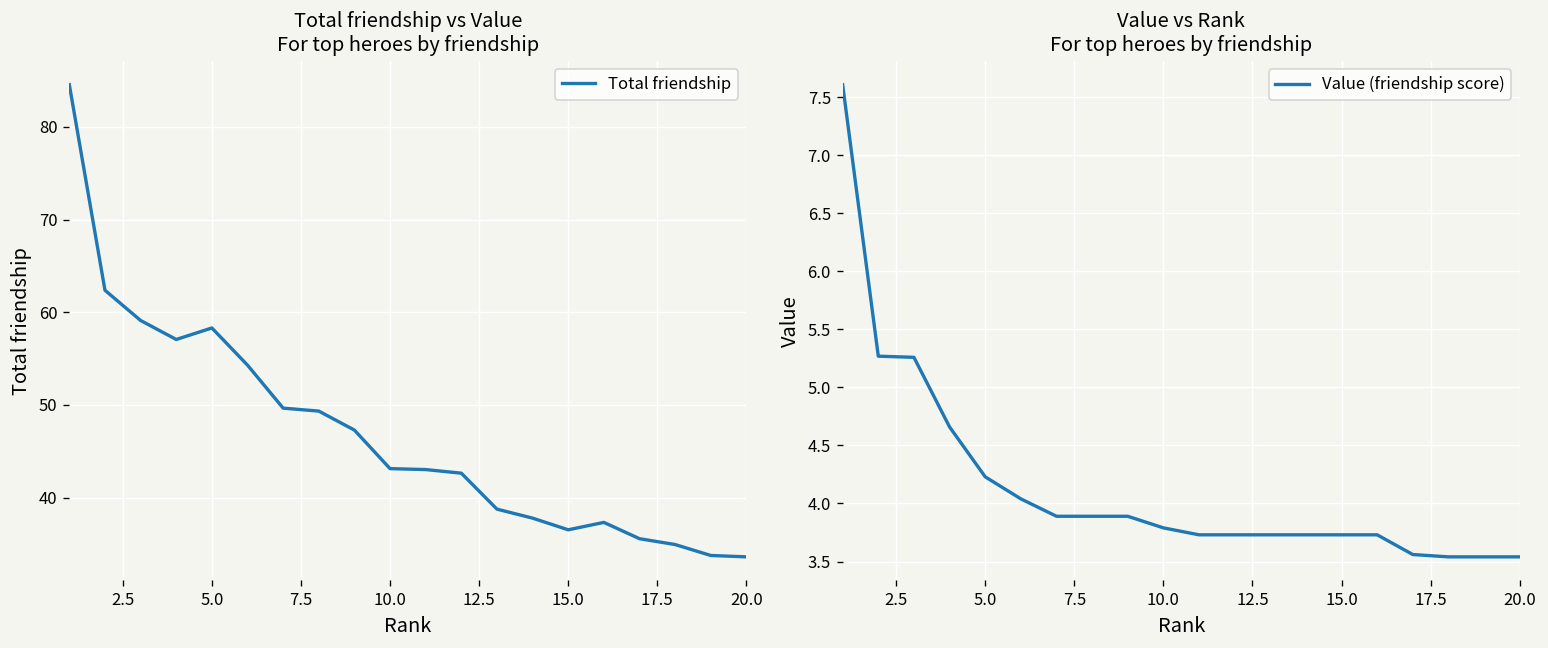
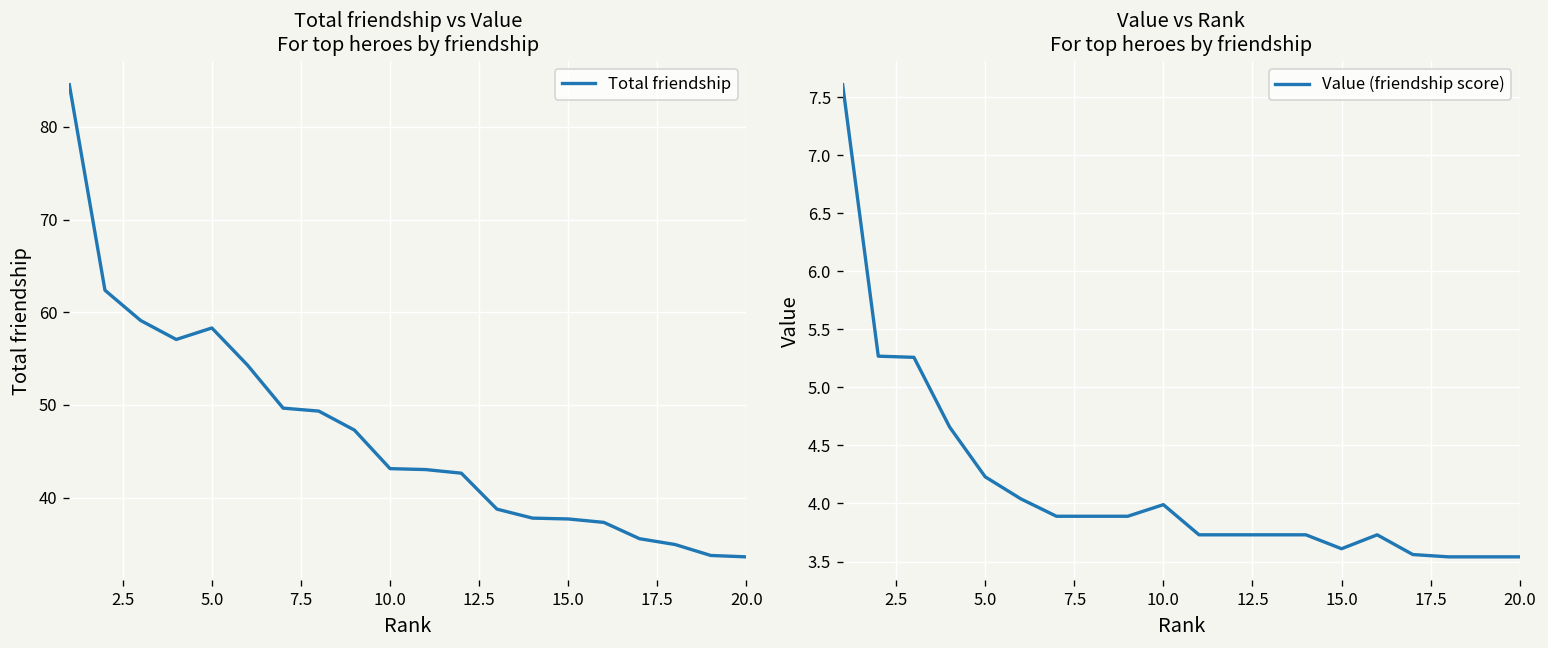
  {
    "Total friendship vs Value For top heroes by friendship": {
      "5.0": 58,
      "10.0": 43,
-     "15.0": 37,
+     "15.0": 38,
      "20.0": 34
    },
    "Value vs Rank For top heroes by friendship": {
      "5.0": 4.2,
-     "10.0": 3.8,
-     "15.0": 3.7,
+     "10.0": 4.0,
+     "15.0": 3.6,
      "20.0": 3.5
    }
  }
